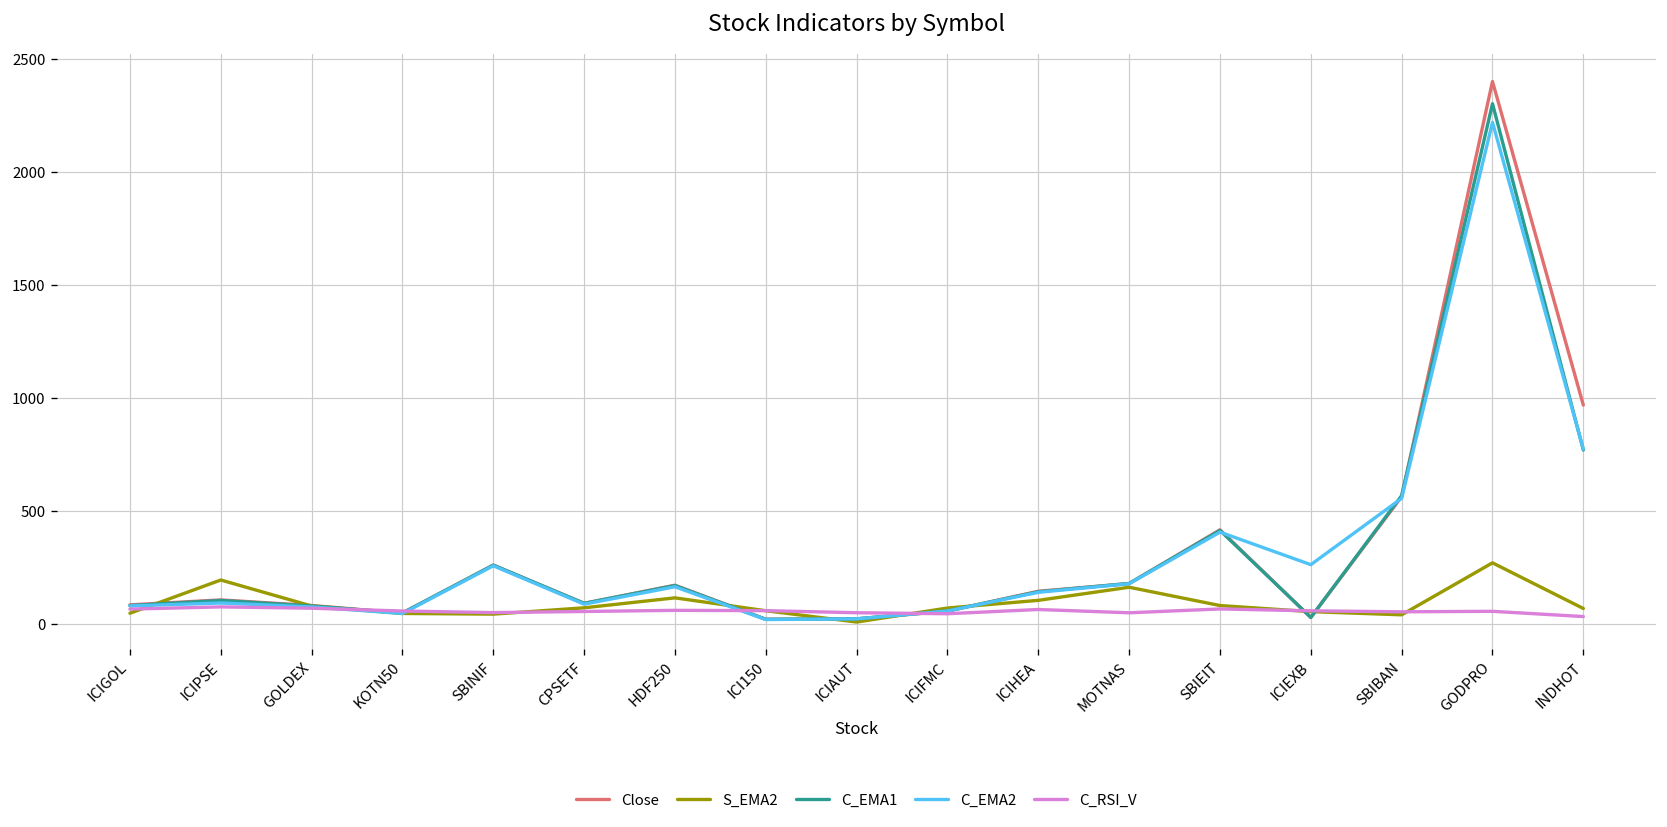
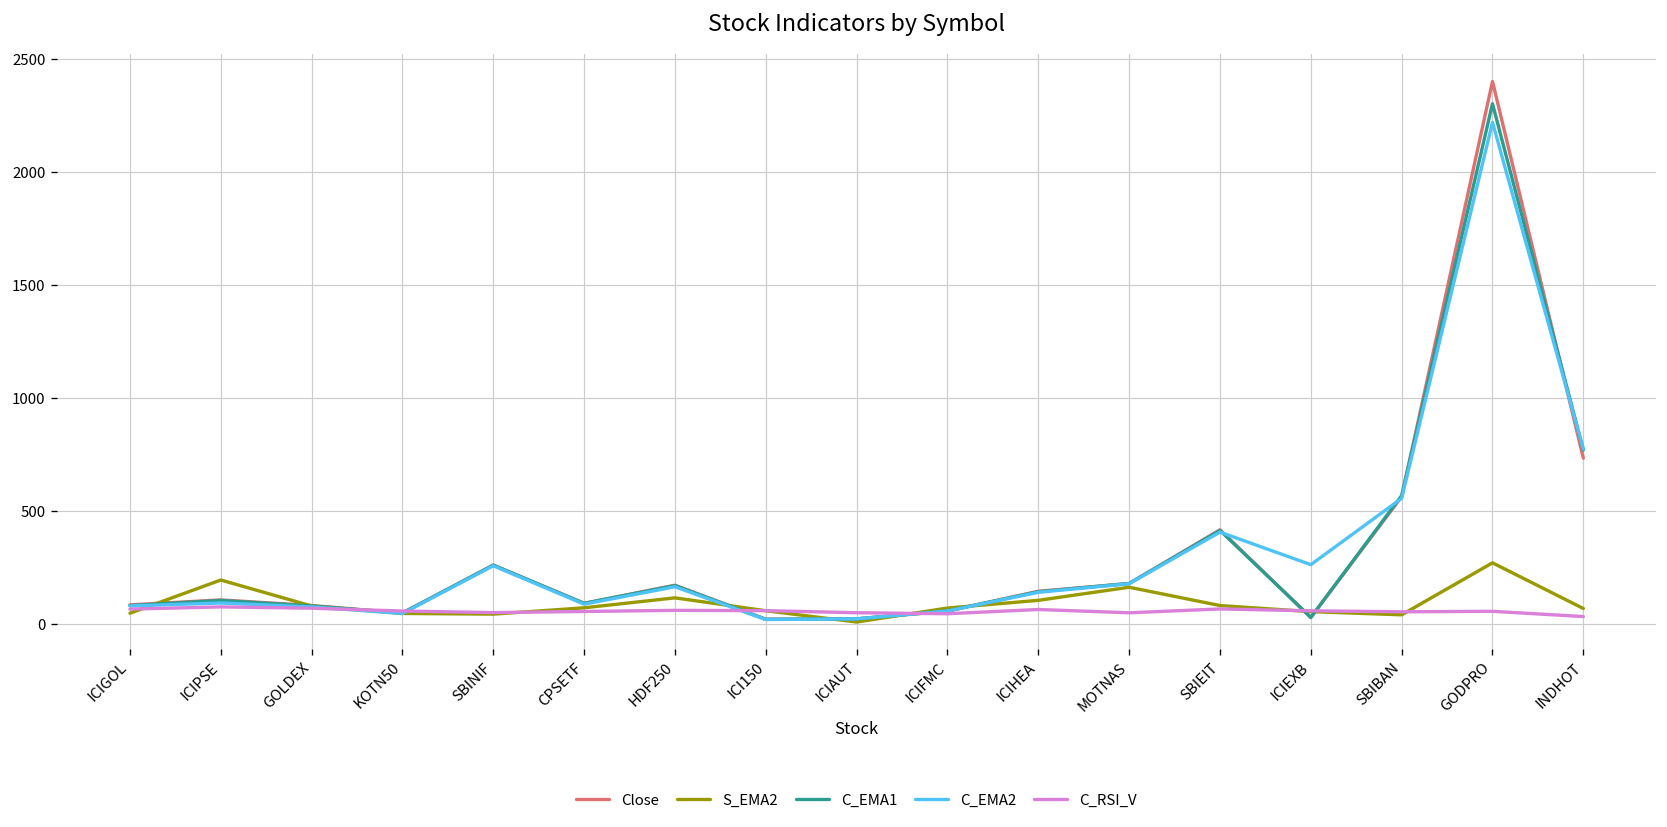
  {
    "Close": {
      "GODPRO": 2400,
-     "INDHOT": 970
+     "INDHOT": 740
    },
    "S_EMA2": {
      "ICIGOL": 50,
      "ICIPSE": 200,
      "CPSETF": 70,
      "HDF250": 120,
      "ICIAUT": 10,
      "ICIHEA": 110,
      "MOTNAS": 160,
      "SBIEIT": 80,
      "GODPRO": 270,
      "INDHOT": 70
    },
    "C_EMA1": {
      "GODPRO": 2300
    },
    "C_EMA2": {
      "ICIEXB": 260,
      "GODPRO": 2220
    },
    "C_RSI_V": {
      "ICIGOL": 70,
      "ICIPSE": 80,
      "CPSETF": 60,
      "HDF250": 60,
      "ICIAUT": 50,
      "ICIHEA": 70,
      "MOTNAS": 50,
      "SBIEIT": 70,
      "GODPRO": 60,
      "INDHOT": 30
    }
  }
